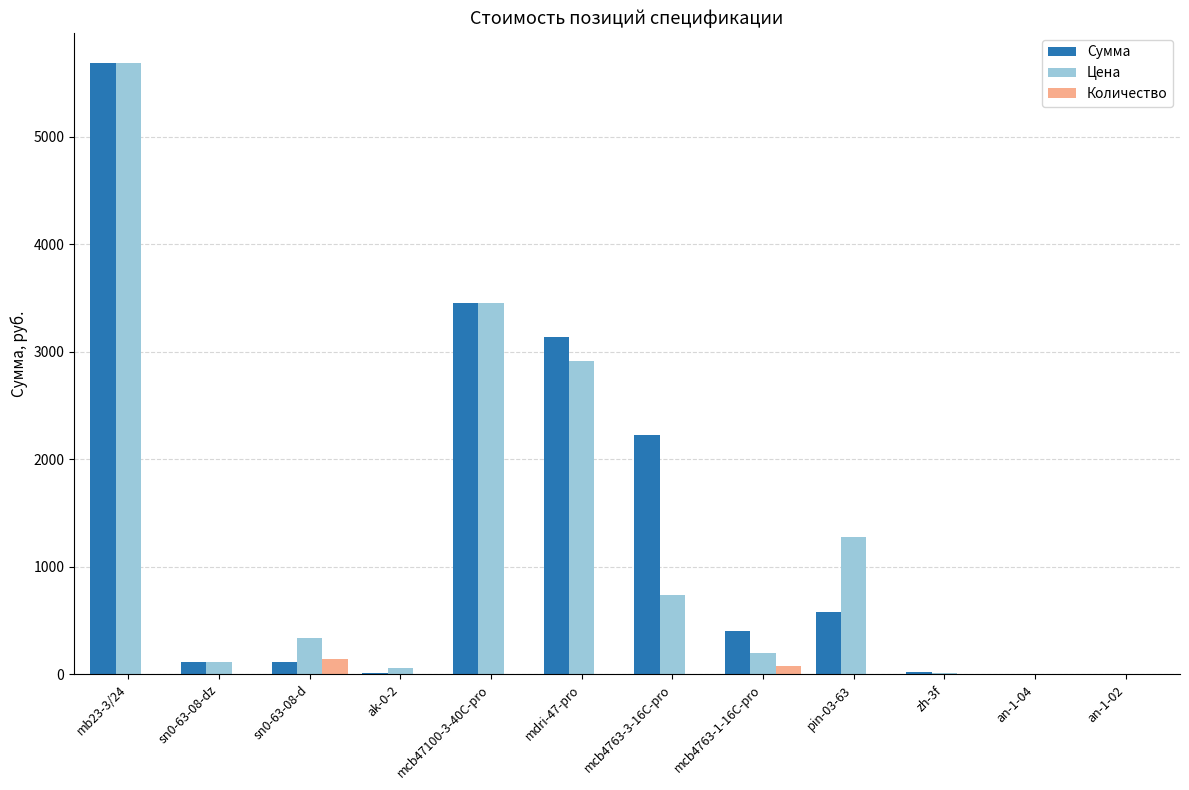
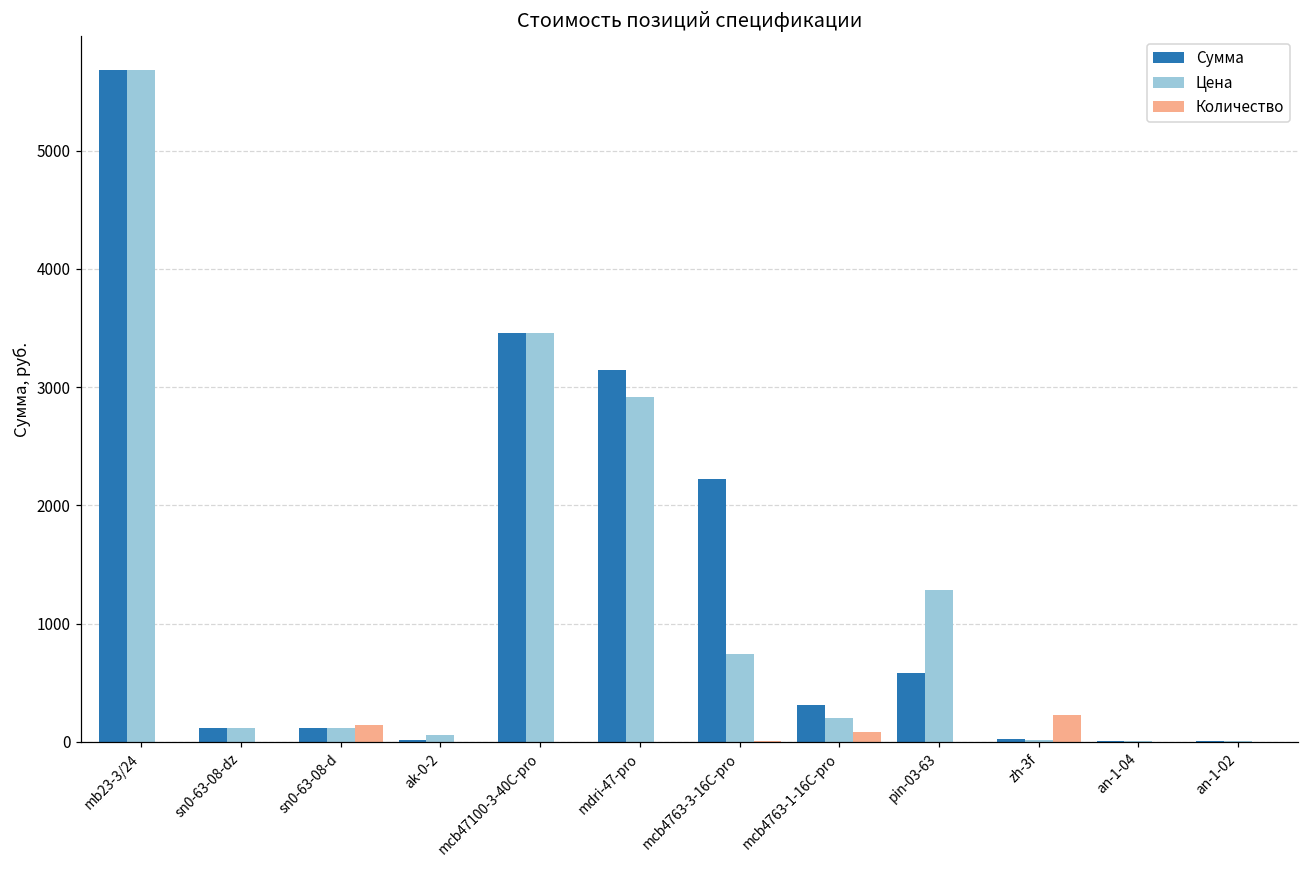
  {
    "Сумма": {
      "mb23-3/24": 5680,
      "sn0-63-08-dz": 110,
      "sn0-63-08-d": 110,
      "mcb47100-3-40C-pro": 3460,
      "mdri-47-pro": 3140,
      "mcb4763-3-16C-pro": 2230,
-     "mcb4763-1-16C-pro": 410,
+     "mcb4763-1-16C-pro": 310,
      "pin-03-63": 580,
      "zh-3f": 30
    },
    "Цена": {
      "mb23-3/24": 5680,
      "sn0-63-08-dz": 110,
-     "sn0-63-08-d": 330,
+     "sn0-63-08-d": 110,
      "ak-0-2": 60,
      "mcb47100-3-40C-pro": 3460,
      "mdri-47-pro": 2920,
      "mcb4763-3-16C-pro": 740,
      "mcb4763-1-16C-pro": 200,
      "pin-03-63": 1280
    },
    "Количество": {
      "sn0-63-08-d": 140,
      "mcb4763-1-16C-pro": 80,
-     "zh-3f": 0
+     "zh-3f": 230
    }
  }
